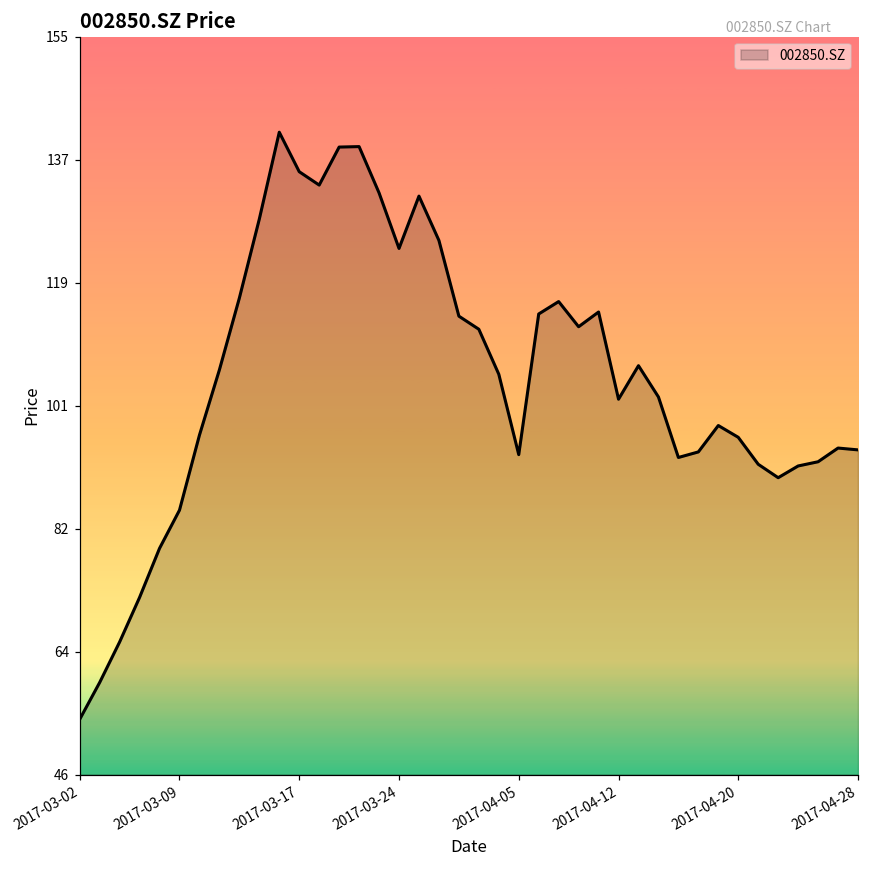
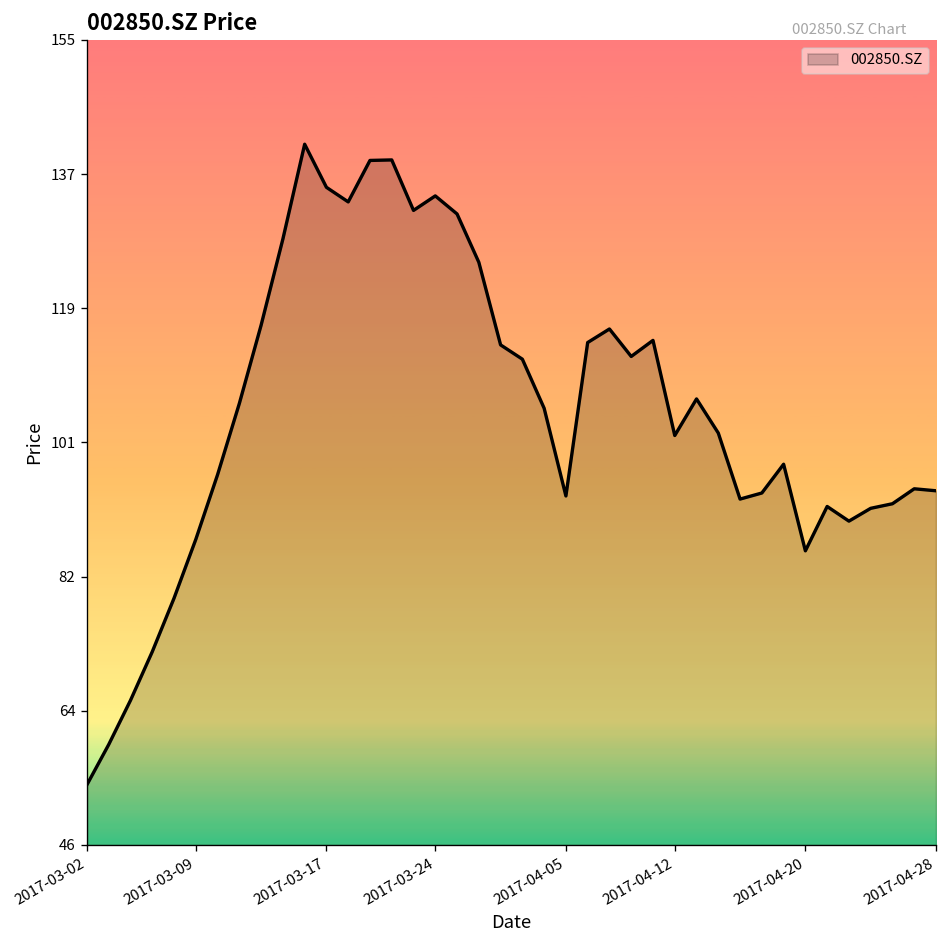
  {
    "2017-03-02": 54,
-   "2017-03-09": 85,
+   "2017-03-09": 87,
    "2017-03-17": 135,
-   "2017-03-24": 124,
+   "2017-03-24": 134,
    "2017-04-05": 93,
    "2017-04-12": 101,
-   "2017-04-20": 96,
+   "2017-04-20": 86,
    "2017-04-28": 94
  }
